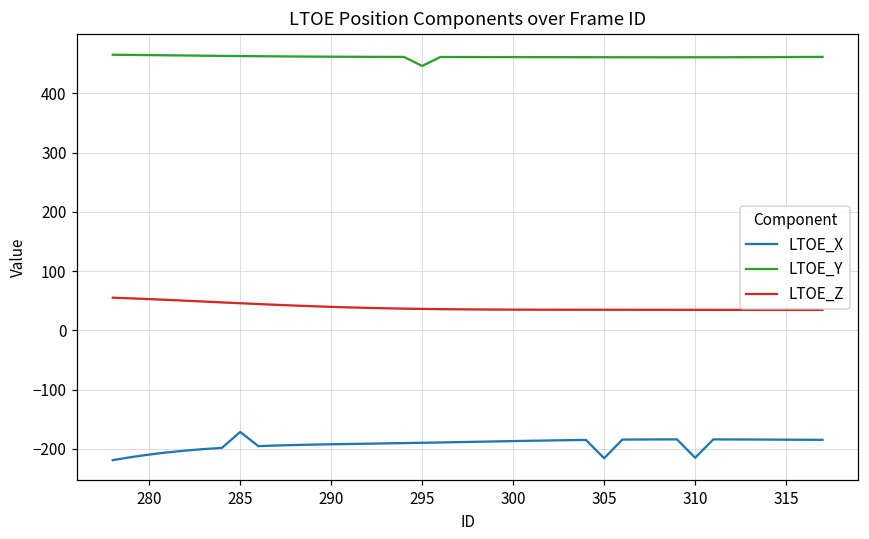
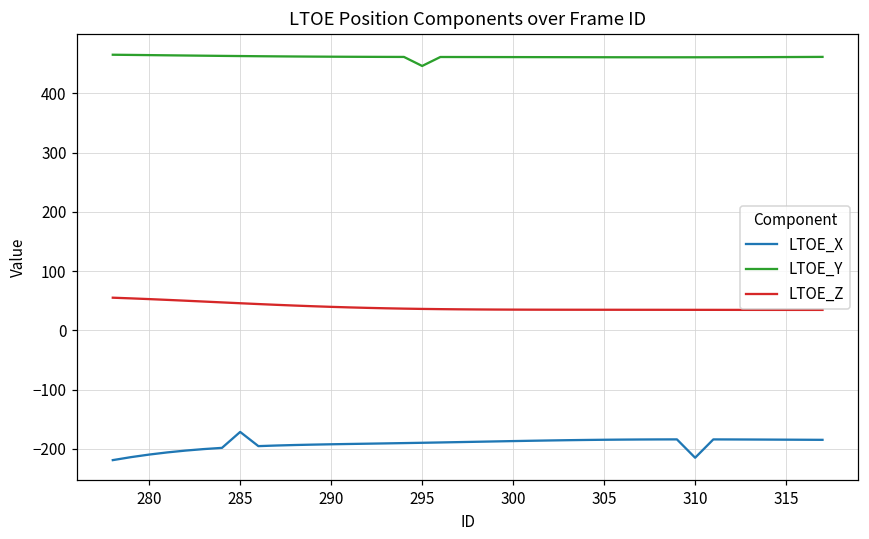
  {
    "LTOE_X": {
      "280": -210,
      "285": -170,
      "290": -190,
      "295": -190,
      "300": -190,
-     "305": -220,
+     "305": -180,
      "310": -210,
      "315": -180
    },
    "LTOE_Y": {
      "280": 460,
      "285": 460,
      "290": 460,
      "295": 450,
      "300": 460,
      "305": 460,
      "310": 460,
      "315": 460
    },
    "LTOE_Z": {
      "280": 50,
      "285": 50,
      "290": 40,
      "295": 40,
      "300": 30,
      "305": 30,
      "310": 30,
      "315": 30
    }
  }
